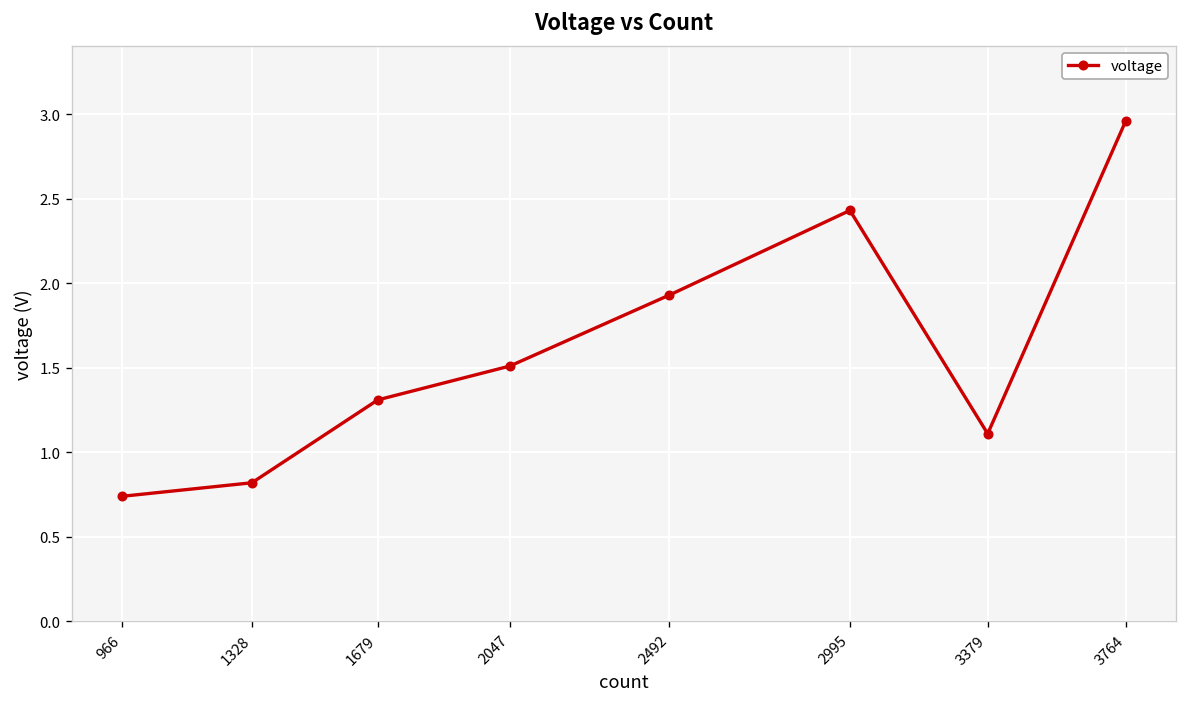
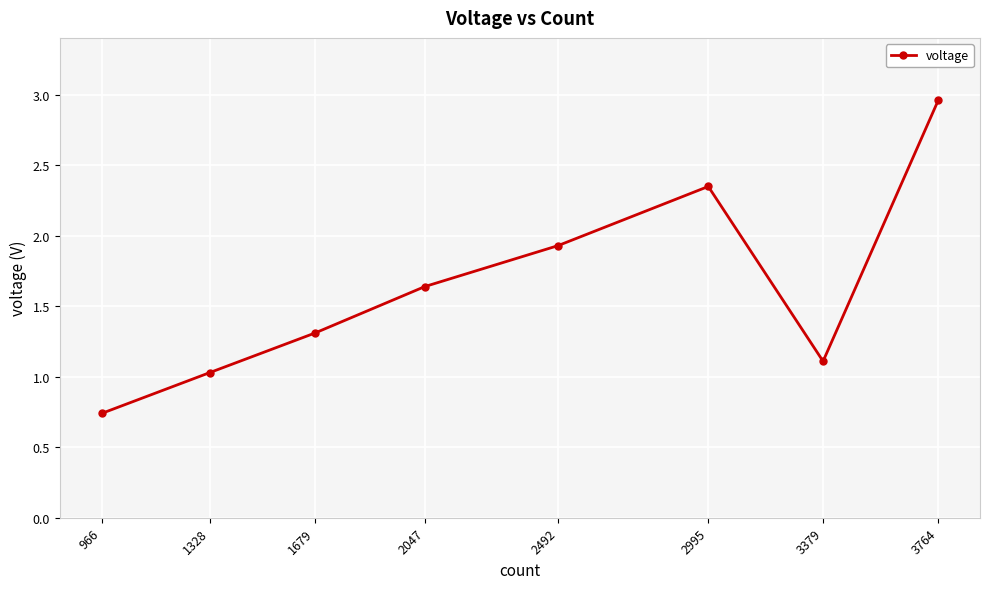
  {
    "966": 0.74,
-   "1328": 0.82,
+   "1328": 1.03,
    "1679": 1.31,
-   "2047": 1.51,
+   "2047": 1.64,
    "2492": 1.93,
-   "2995": 2.43,
+   "2995": 2.35,
    "3379": 1.11,
    "3764": 2.96
  }
